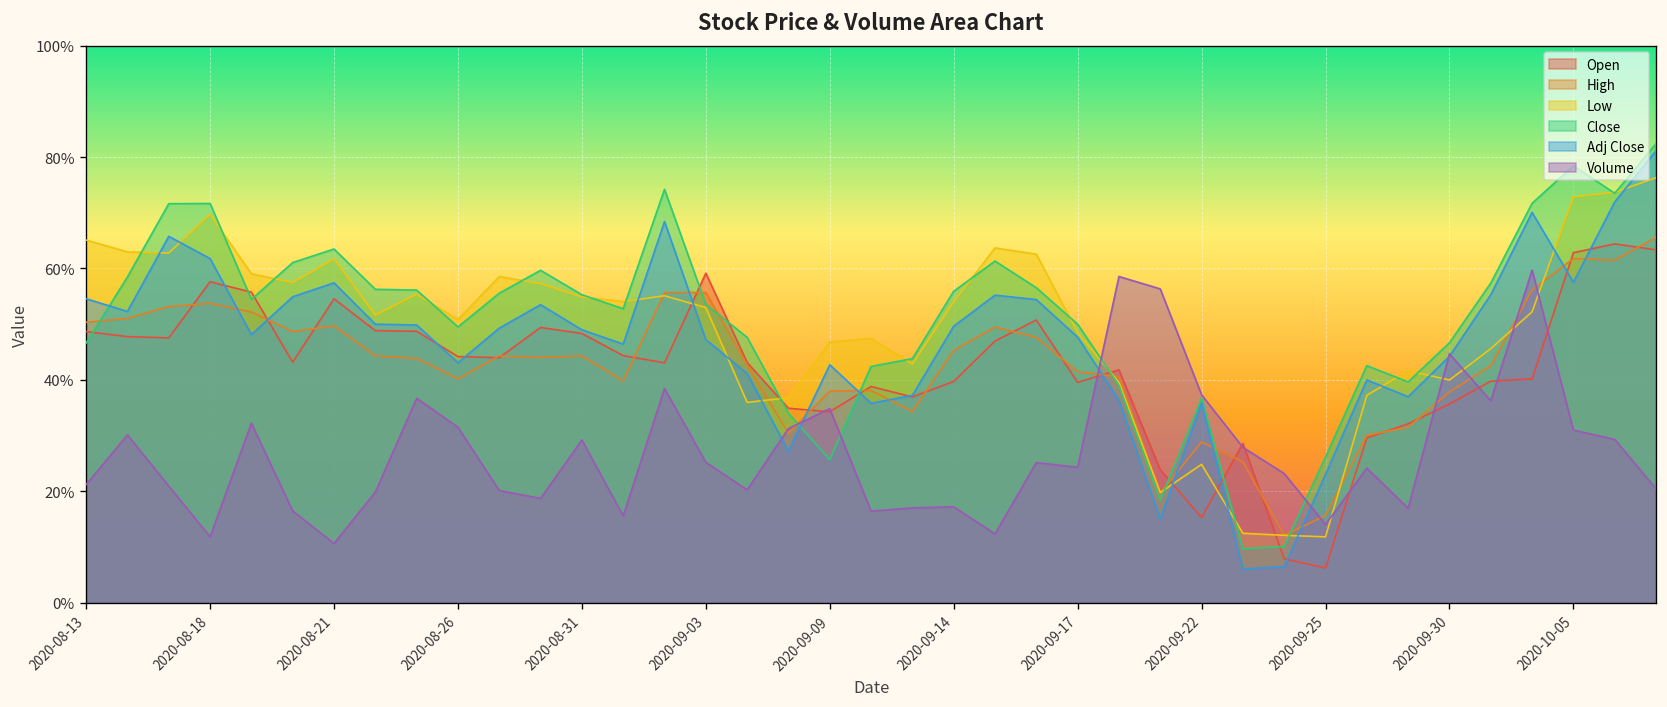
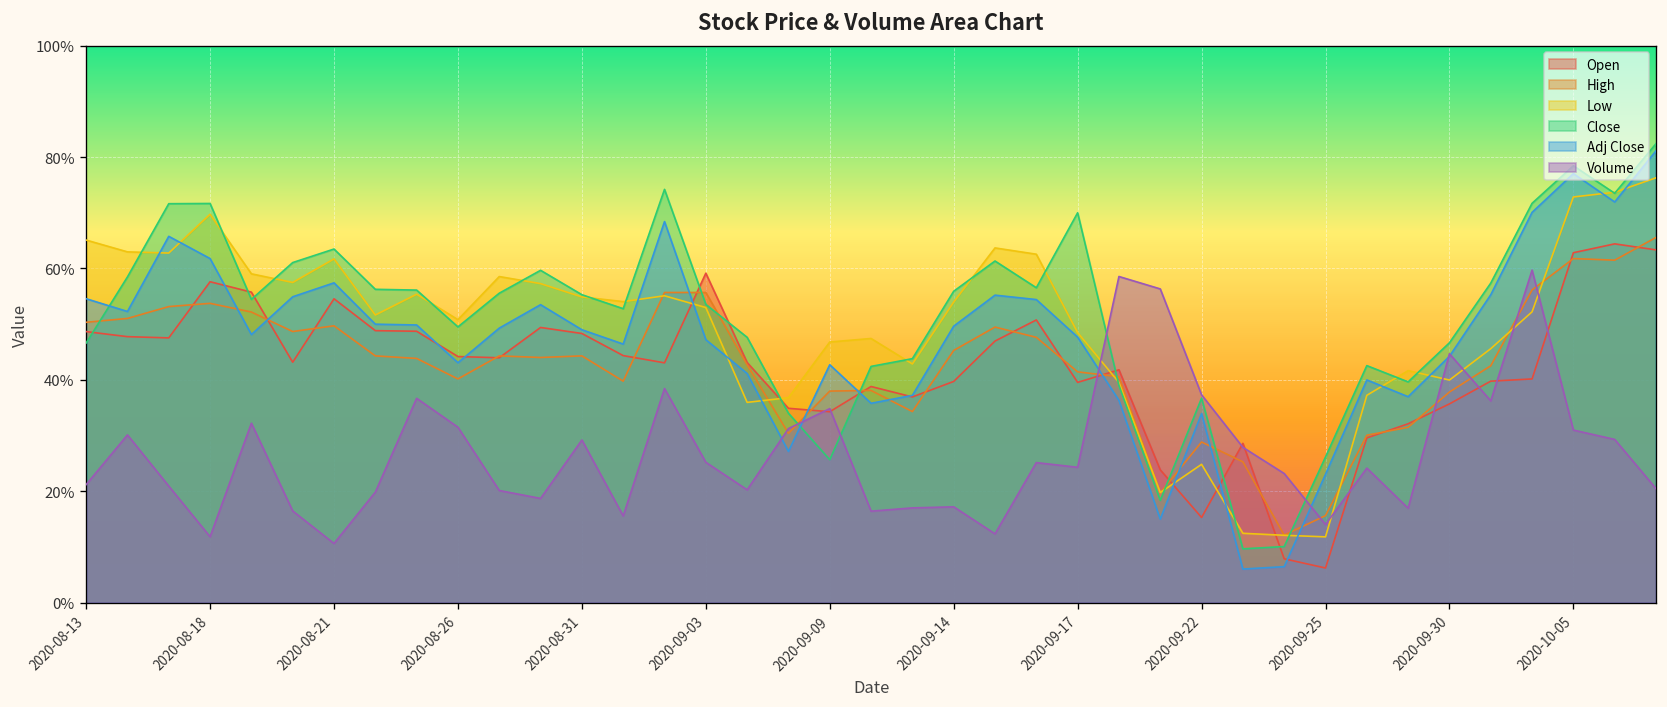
  {
    "Close": {
      "2020-08-13": "47%",
      "2020-08-18": "72%",
      "2020-08-21": "63%",
      "2020-08-26": "50%",
      "2020-09-03": "54%",
      "2020-09-09": "26%",
      "2020-09-14": "56%",
-     "2020-09-17": "50%",
+     "2020-09-17": "70%",
      "2020-09-22": "37%",
      "2020-09-25": "26%",
      "2020-09-30": "47%"
    },
    "Adj Close": {
      "2020-08-13": "55%",
      "2020-08-18": "62%",
      "2020-08-21": "57%",
      "2020-08-26": "43%",
      "2020-08-31": "49%",
      "2020-09-03": "47%",
      "2020-09-09": "43%",
      "2020-09-14": "50%",
      "2020-09-17": "48%",
-     "2020-09-22": "36%",
+     "2020-09-22": "34%",
      "2020-09-25": "23%",
-     "2020-10-05": "58%"
+     "2020-10-05": "77%"
    },
    "Volume": {
      "2020-08-13": "21%",
      "2020-08-18": "12%",
      "2020-08-21": "11%",
      "2020-08-26": "32%",
      "2020-08-31": "29%",
      "2020-09-03": "25%",
      "2020-09-09": "35%",
      "2020-09-14": "17%",
      "2020-09-17": "24%",
      "2020-09-22": "37%",
      "2020-09-25": "14%",
      "2020-10-05": "31%"
    }
  }
